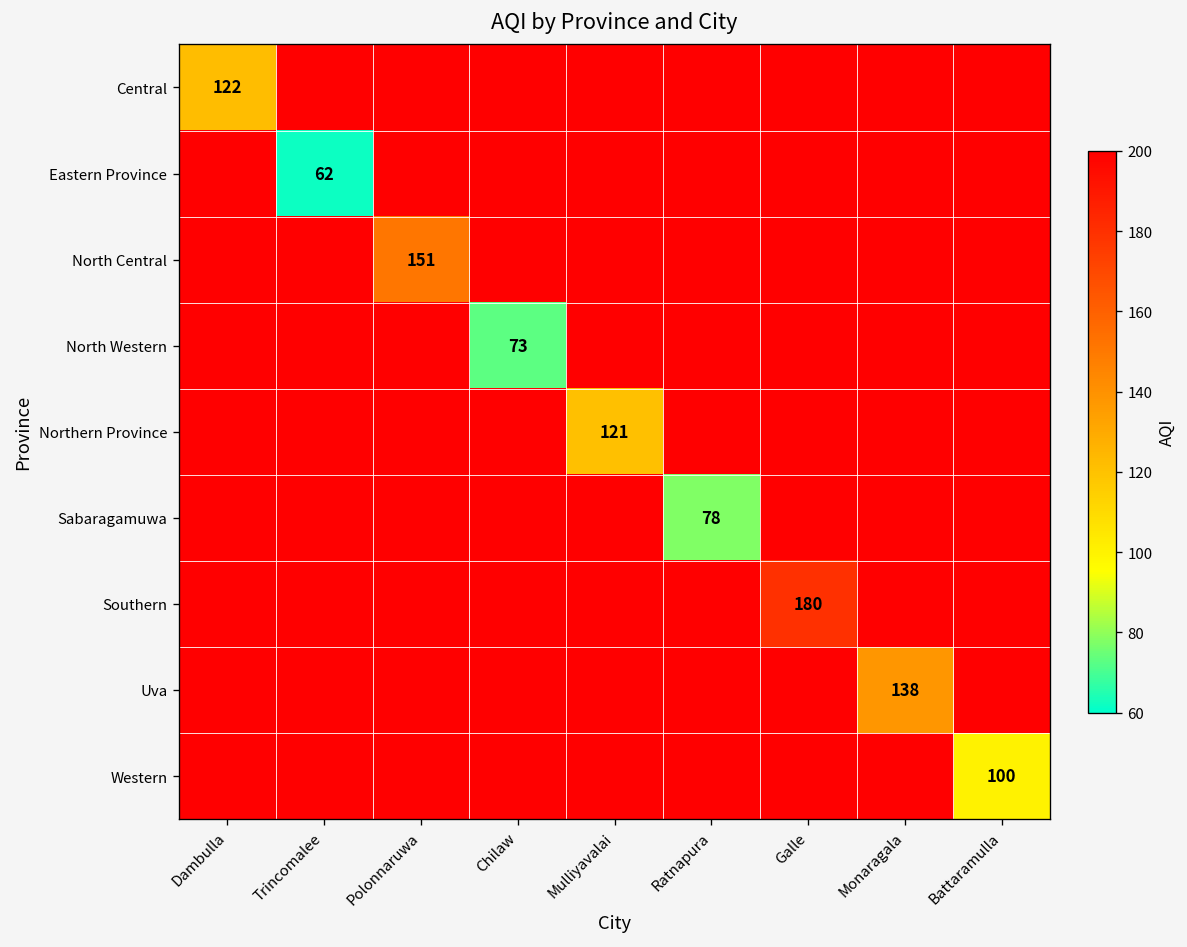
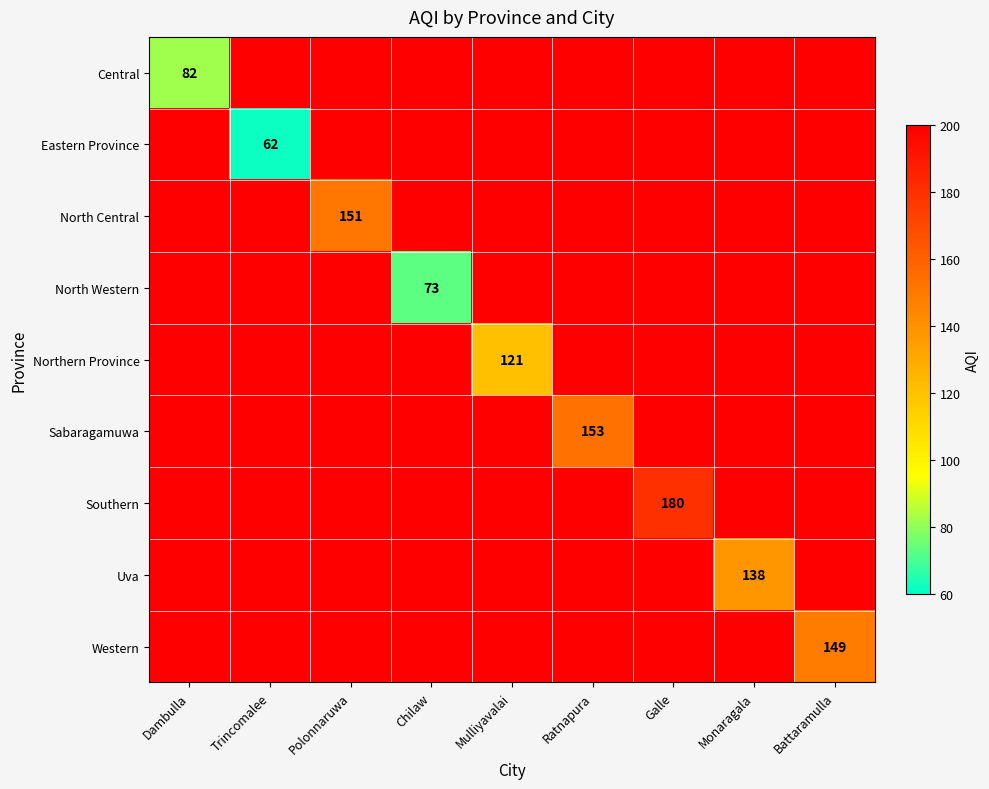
  {
    "Central": {
-     "Dambulla": 122
+     "Dambulla": 82
    },
    "Eastern Province": {
      "Trincomalee": 62
    },
    "North Central": {
      "Polonnaruwa": 151
    },
    "North Western": {
      "Chilaw": 73
    },
    "Northern Province": {
      "Mulliyavalai": 121
    },
    "Sabaragamuwa": {
-     "Ratnapura": 78
+     "Ratnapura": 153
    },
    "Southern": {
      "Galle": 180
    },
    "Uva": {
      "Monaragala": 138
    },
    "Western": {
-     "Battaramulla": 100
+     "Battaramulla": 149
    }
  }
